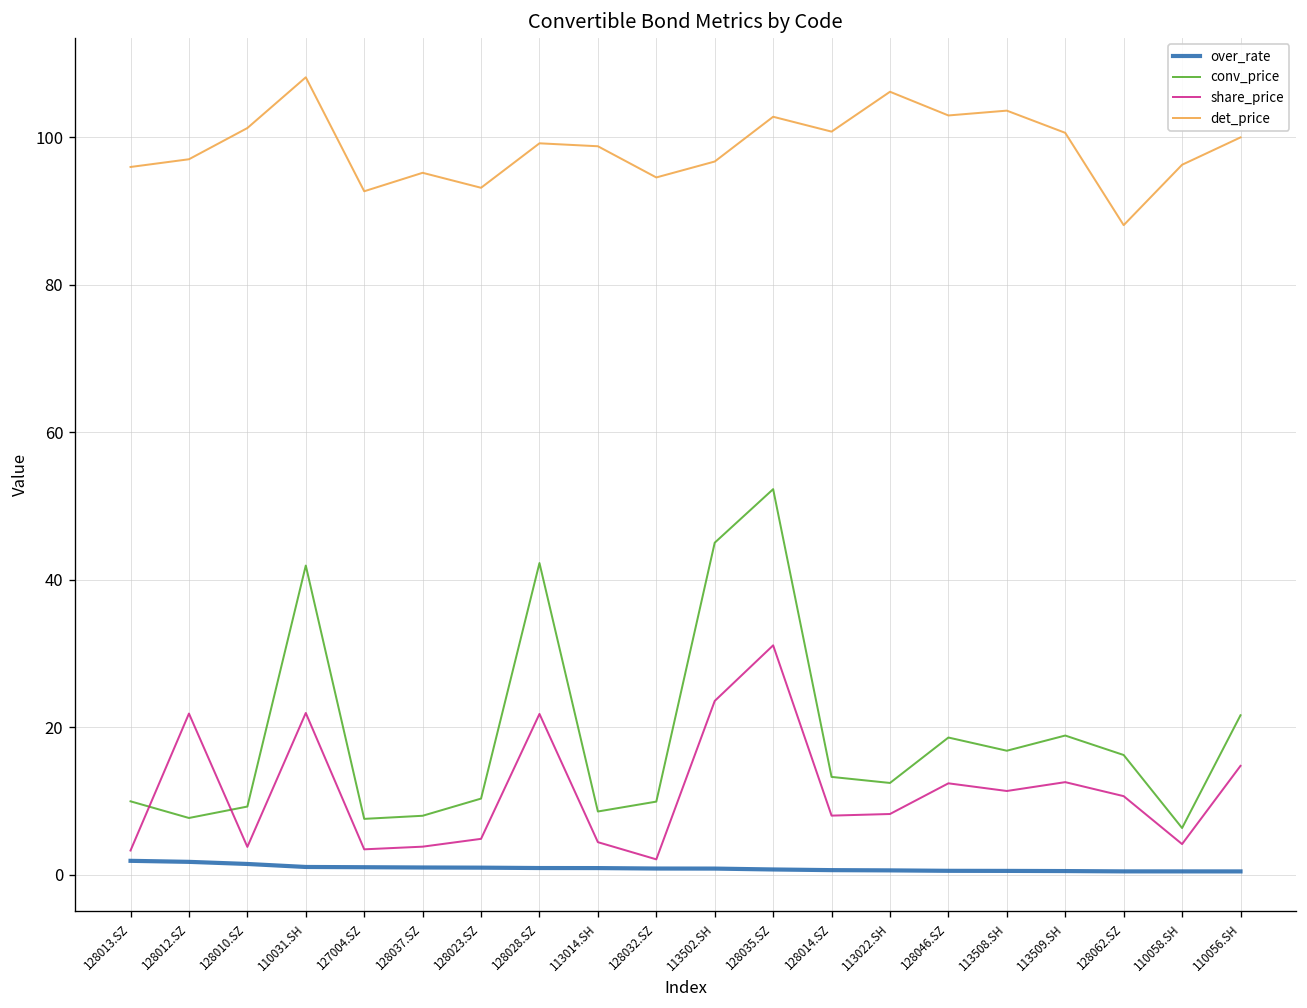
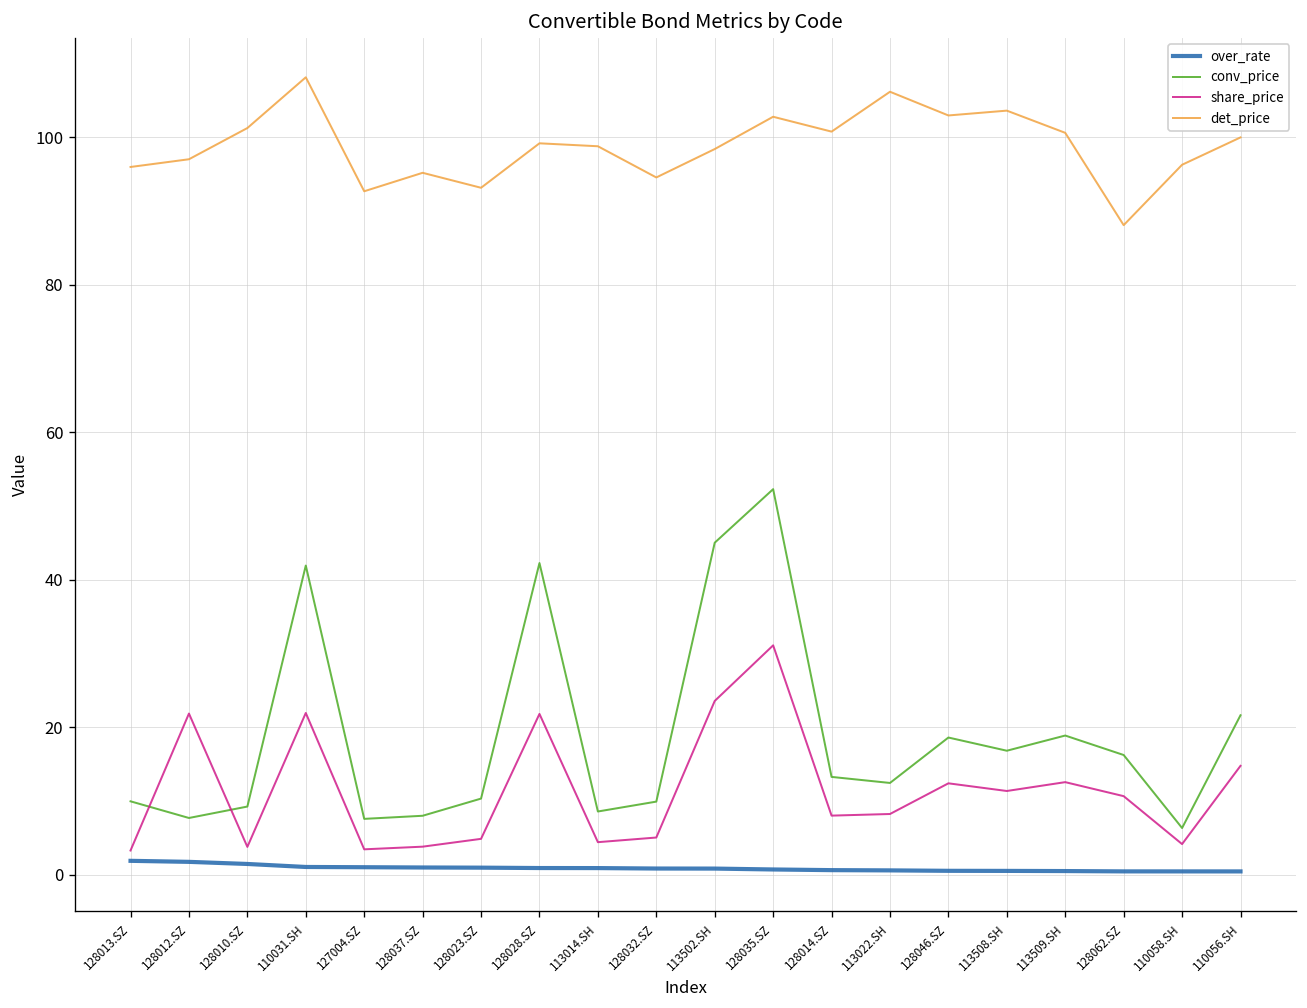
  {
    "over_rate": {
      "128013.SZ": 2,
      "128012.SZ": 2,
      "128010.SZ": 1,
      "110031.SH": 1,
      "127004.SZ": 1,
      "128037.SZ": 1,
      "128023.SZ": 1,
      "128028.SZ": 1,
      "113014.SH": 1,
      "128032.SZ": 1,
      "113502.SH": 1,
      "128035.SZ": 1,
      "128014.SZ": 1,
      "113022.SH": 1,
      "128046.SZ": 1,
      "113508.SH": 1,
      "113509.SH": 1,
      "128062.SZ": 0,
      "110058.SH": 0,
      "110056.SH": 0
    },
    "conv_price": {
      "128013.SZ": 10,
      "128012.SZ": 8,
      "128010.SZ": 9,
      "110031.SH": 42,
      "127004.SZ": 8,
      "128037.SZ": 8,
      "128023.SZ": 10,
      "128028.SZ": 42,
      "113014.SH": 9,
      "128032.SZ": 10,
      "113502.SH": 45,
      "128035.SZ": 52,
      "128014.SZ": 13,
      "113022.SH": 12,
      "128046.SZ": 19,
      "113508.SH": 17,
      "113509.SH": 19,
      "128062.SZ": 16,
      "110058.SH": 6,
      "110056.SH": 22
    },
    "share_price": {
      "128013.SZ": 3,
      "128012.SZ": 22,
      "128010.SZ": 4,
      "110031.SH": 22,
      "127004.SZ": 3,
      "128037.SZ": 4,
      "128023.SZ": 5,
      "128028.SZ": 22,
      "113014.SH": 4,
-     "128032.SZ": 2,
+     "128032.SZ": 5,
      "113502.SH": 24,
      "128035.SZ": 31,
      "128014.SZ": 8,
      "113022.SH": 8,
      "128046.SZ": 12,
      "113508.SH": 11,
      "113509.SH": 13,
      "128062.SZ": 11,
      "110058.SH": 4,
      "110056.SH": 15
    },
    "det_price": {
      "128013.SZ": 96,
      "128012.SZ": 97,
      "128010.SZ": 101,
      "110031.SH": 108,
      "127004.SZ": 93,
      "128037.SZ": 95,
      "128023.SZ": 93,
      "128028.SZ": 99,
      "113014.SH": 99,
      "128032.SZ": 95,
-     "113502.SH": 97,
+     "113502.SH": 98,
      "128035.SZ": 103,
      "128014.SZ": 101,
      "113022.SH": 106,
      "128046.SZ": 103,
      "113508.SH": 104,
      "113509.SH": 101,
      "128062.SZ": 88,
      "110058.SH": 96,
      "110056.SH": 100
    }
  }
